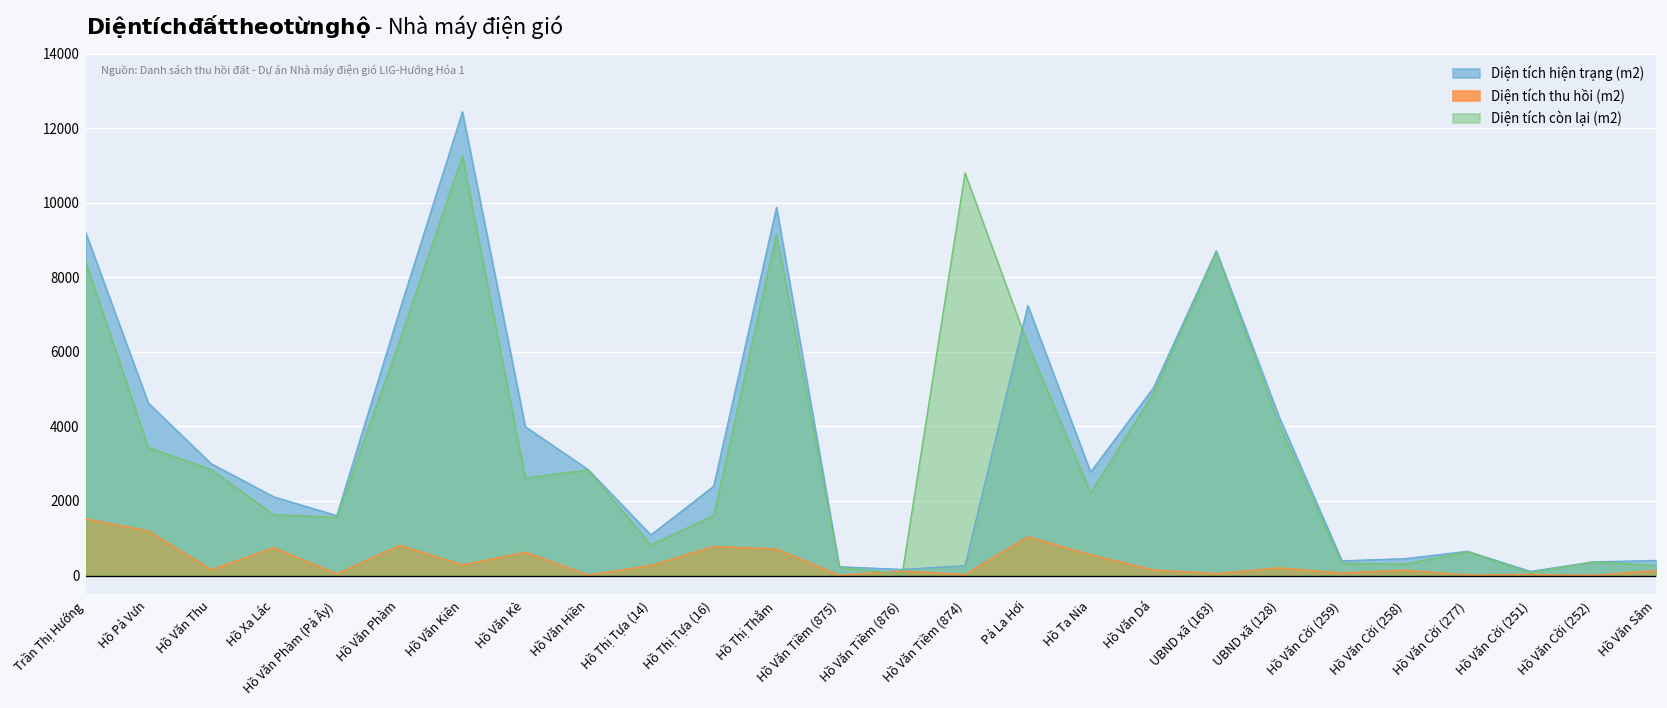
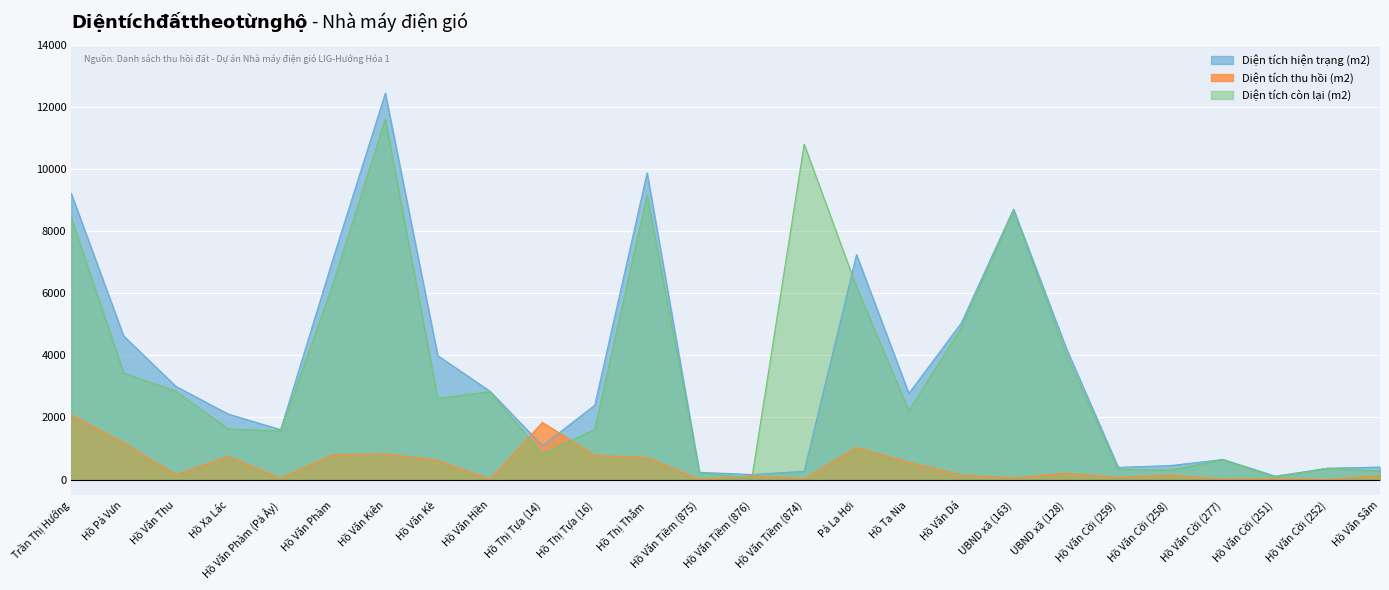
  {
    "Diện tích hiện trạng (m2)": {
      "Trần Thị Hướng": 9200,
      "Hồ Pả Vưn": 4600,
      "Hồ Văn Thu": 3000,
      "Hồ Xa Lác": 2100,
      "Hồ Văn Phàm": 7100,
      "Hồ Văn Kiên": 12400,
      "Hồ Văn Kè": 4000,
      "Hồ Thị Tựa (14)": 1100,
      "Hồ Thị Tựa (16)": 2400,
      "Hồ Thị Thắm": 9900,
      "Hồ Văn Tiềm (874)": 300,
      "Pả La Hơi": 7200,
      "Hồ Ta Nia": 2800,
      "Hồ Văn Dá": 5000,
      "UBND xã (128)": 4300,
      "Hồ Văn Cời (258)": 500,
      "Hồ Văn Sâm": 400
    },
    "Diện tích thu hồi (m2)": {
-     "Trần Thị Hướng": 1500,
+     "Trần Thị Hướng": 2100,
      "Hồ Pả Vưn": 1200,
      "Hồ Văn Thu": 200,
      "Hồ Xa Lác": 700,
      "Hồ Văn Phàm (Pả Ây)": 0,
      "Hồ Văn Phàm": 800,
-     "Hồ Văn Kiên": 300,
+     "Hồ Văn Kiên": 800,
      "Hồ Văn Kè": 600,
      "Hồ Văn Hiền": 0,
-     "Hồ Thị Tựa (14)": 300,
+     "Hồ Thị Tựa (14)": 1800,
      "Hồ Thị Tựa (16)": 800,
      "Hồ Thị Thắm": 700,
      "Hồ Văn Tiềm (875)": 0,
      "Hồ Văn Tiềm (874)": 0,
      "Pả La Hơi": 1000,
      "Hồ Ta Nia": 600,
      "Hồ Văn Dá": 100,
      "UBND xã (163)": 100,
      "UBND xã (128)": 200,
      "Hồ Văn Cời (259)": 100,
      "Hồ Văn Cời (258)": 100,
      "Hồ Văn Cời (277)": 0,
      "Hồ Văn Cời (252)": 0,
      "Hồ Văn Sâm": 100
    },
    "Diện tích còn lại (m2)": {
      "Trần Thị Hướng": 8400,
      "Hồ Pả Vưn": 3400,
      "Hồ Văn Thu": 2800,
      "Hồ Xa Lác": 1600,
      "Hồ Văn Phàm": 6300,
-     "Hồ Văn Kiên": 11300,
+     "Hồ Văn Kiên": 11600,
      "Hồ Văn Kè": 2600,
      "Hồ Thị Tựa (14)": 800,
      "Hồ Thị Tựa (16)": 1600,
      "Hồ Thị Thắm": 9200,
      "Hồ Văn Tiềm (874)": 10800,
      "Pả La Hơi": 6200,
      "Hồ Ta Nia": 2200,
      "Hồ Văn Dá": 4900,
      "UBND xã (128)": 4100,
      "Hồ Văn Cời (258)": 300,
      "Hồ Văn Sâm": 300
    }
  }
